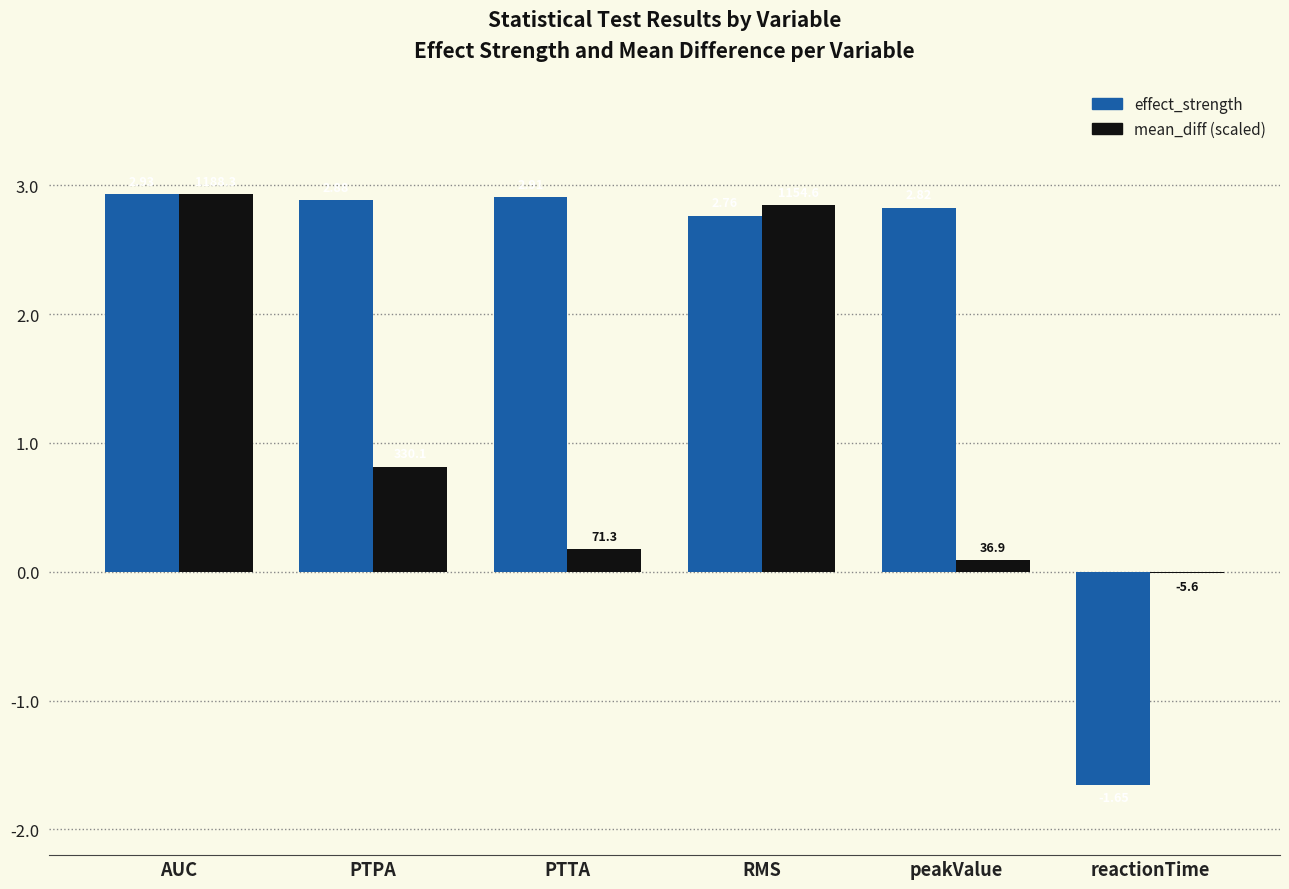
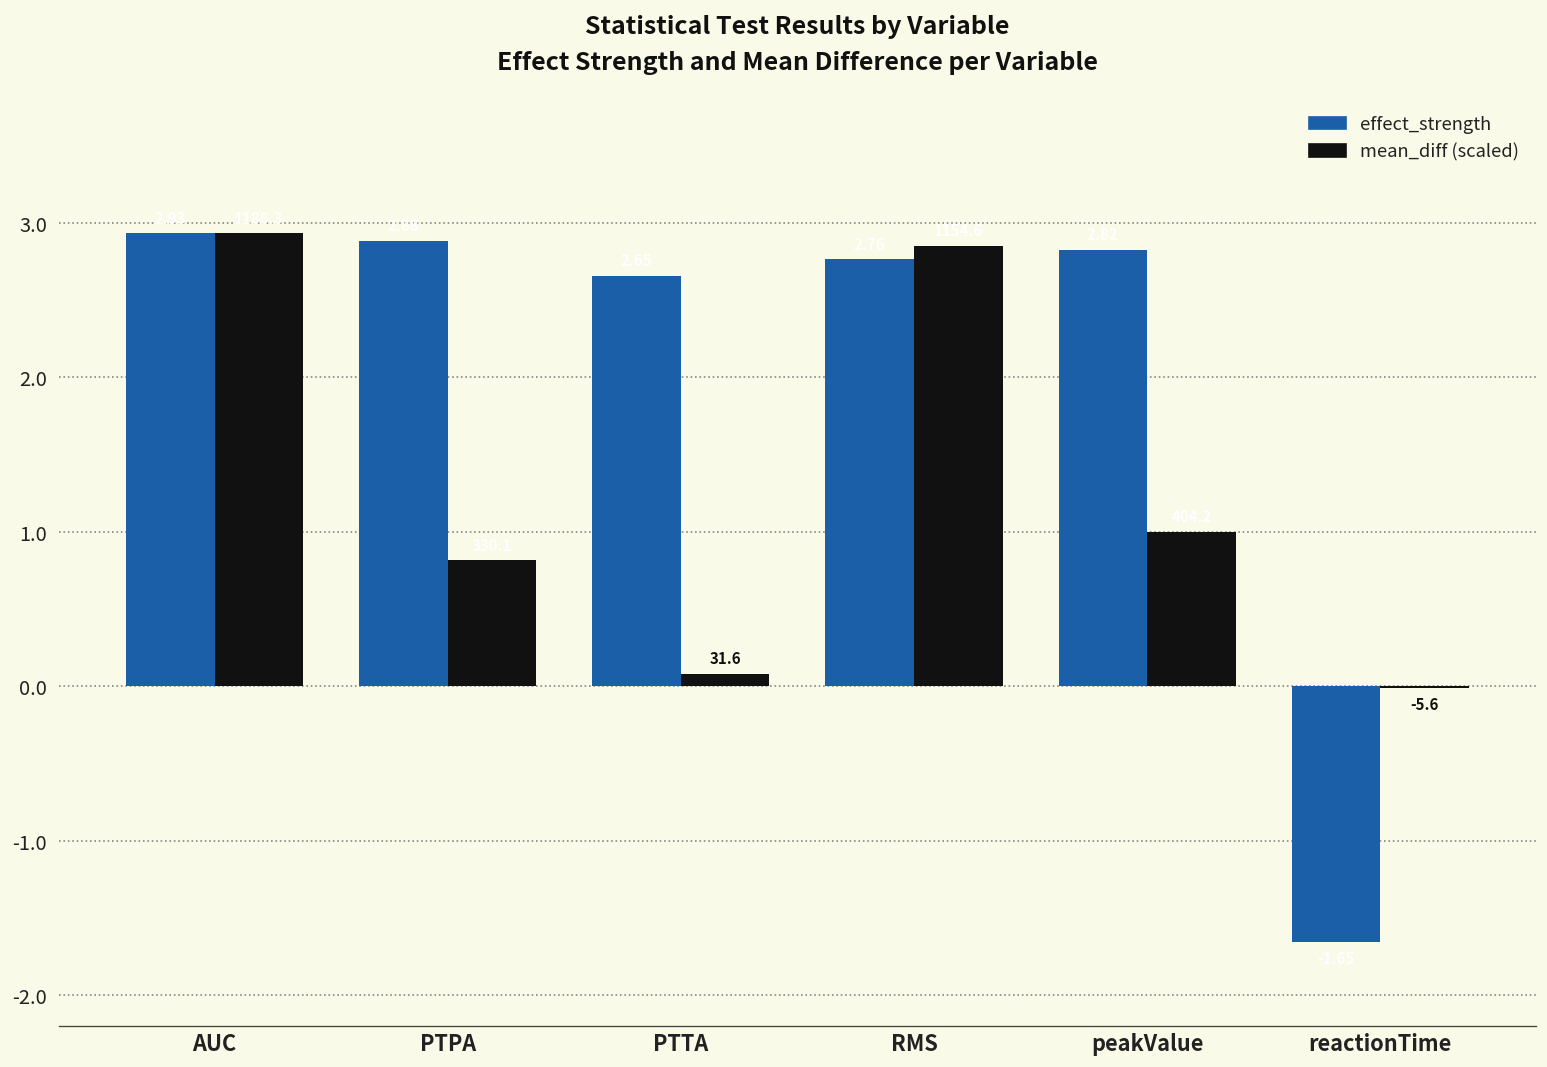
  {
    "effect_strength": {
      "AUC": 2.93,
      "PTPA": 2.88,
-     "PTTA": 2.91,
+     "PTTA": 2.65,
      "RMS": 2.76,
      "peakValue": 2.82,
      "reactionTime": -1.65
    },
    "mean_diff (scaled)": {
-     "PTTA": 71.3,
-     "peakValue": 0.09
+     "PTTA": 31.6,
+     "peakValue": 1.00
    }
  }
